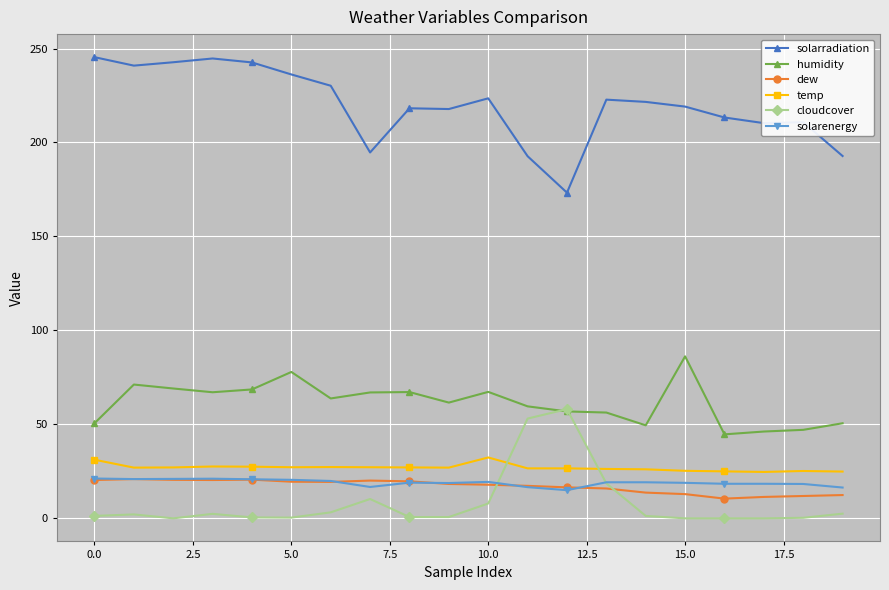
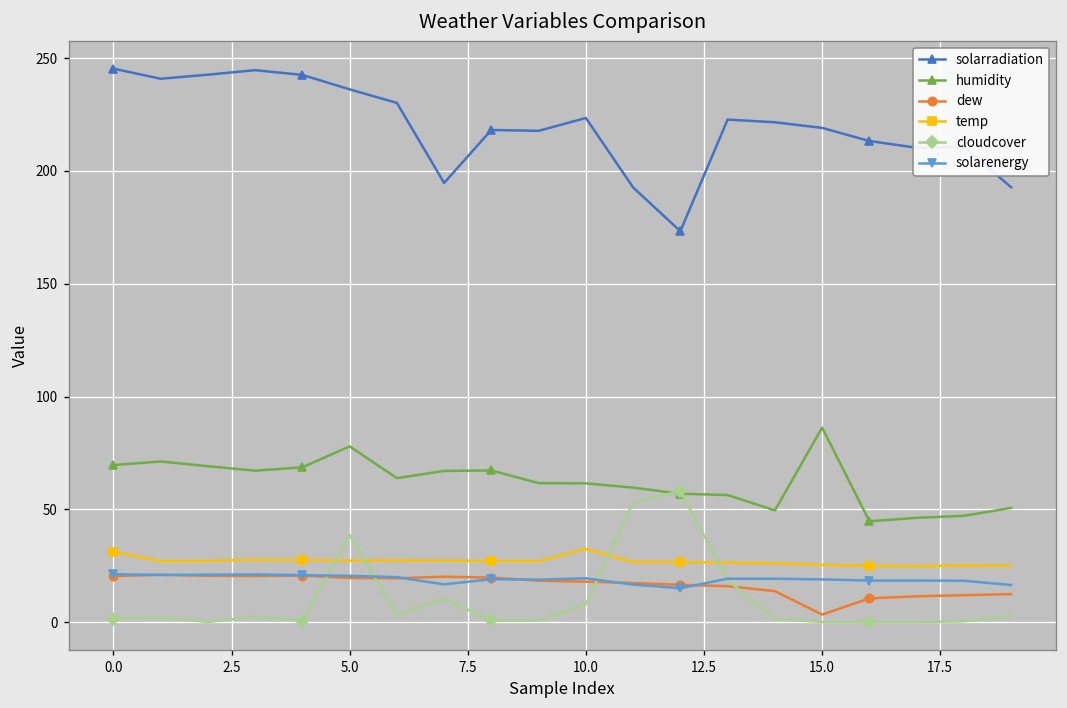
  {
    "humidity": {
-     "0.0": 51,
+     "0.0": 70,
      "5.0": 78,
-     "10.0": 67,
+     "10.0": 62,
      "15.0": 86
    },
    "dew": {
      "10.0": 18,
-     "15.0": 13
+     "15.0": 3
    },
    "temp": {
      "0.0": 31,
      "5.0": 27,
      "10.0": 32,
      "15.0": 25
    },
    "cloudcover": {
      "0.0": 1,
-     "5.0": 0,
+     "5.0": 39,
      "10.0": 8,
      "15.0": 0
    }
  }
